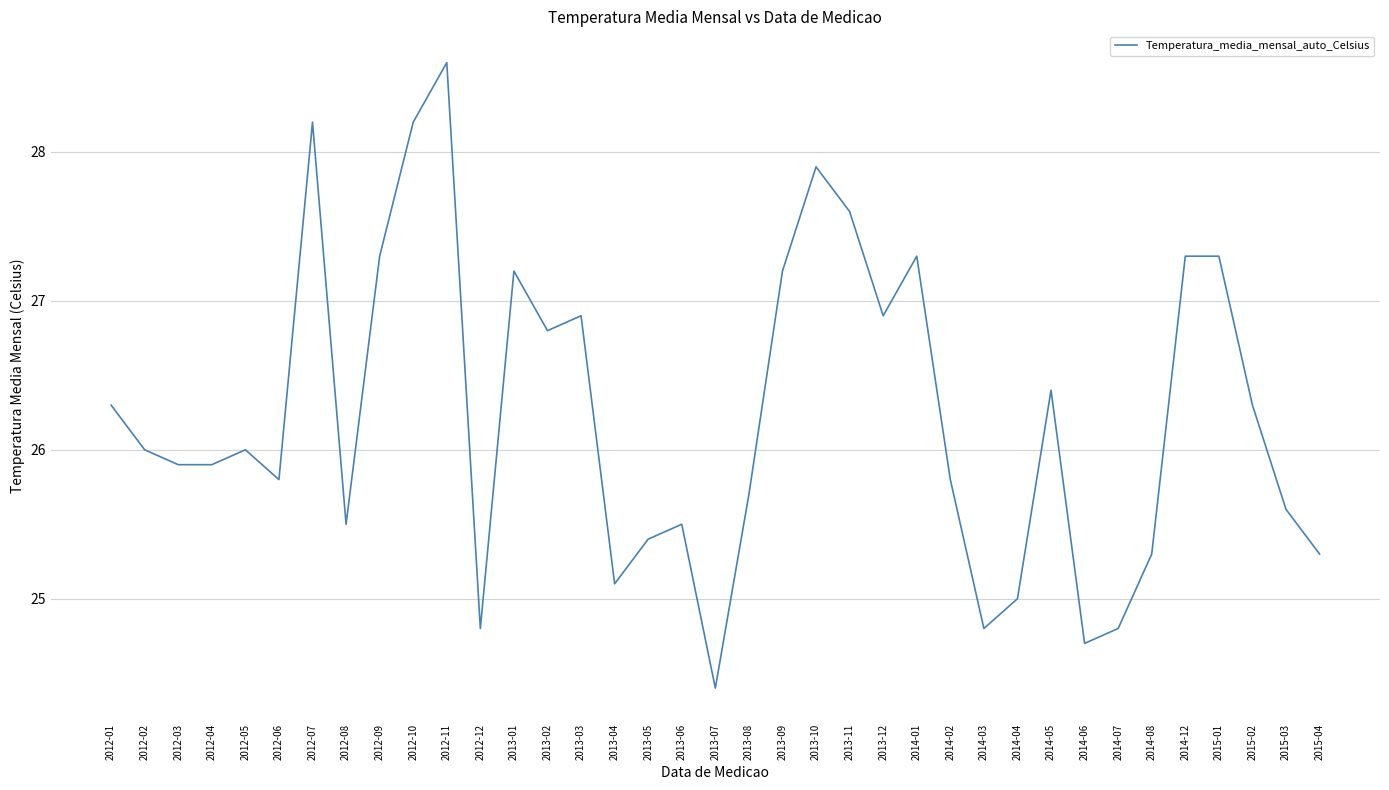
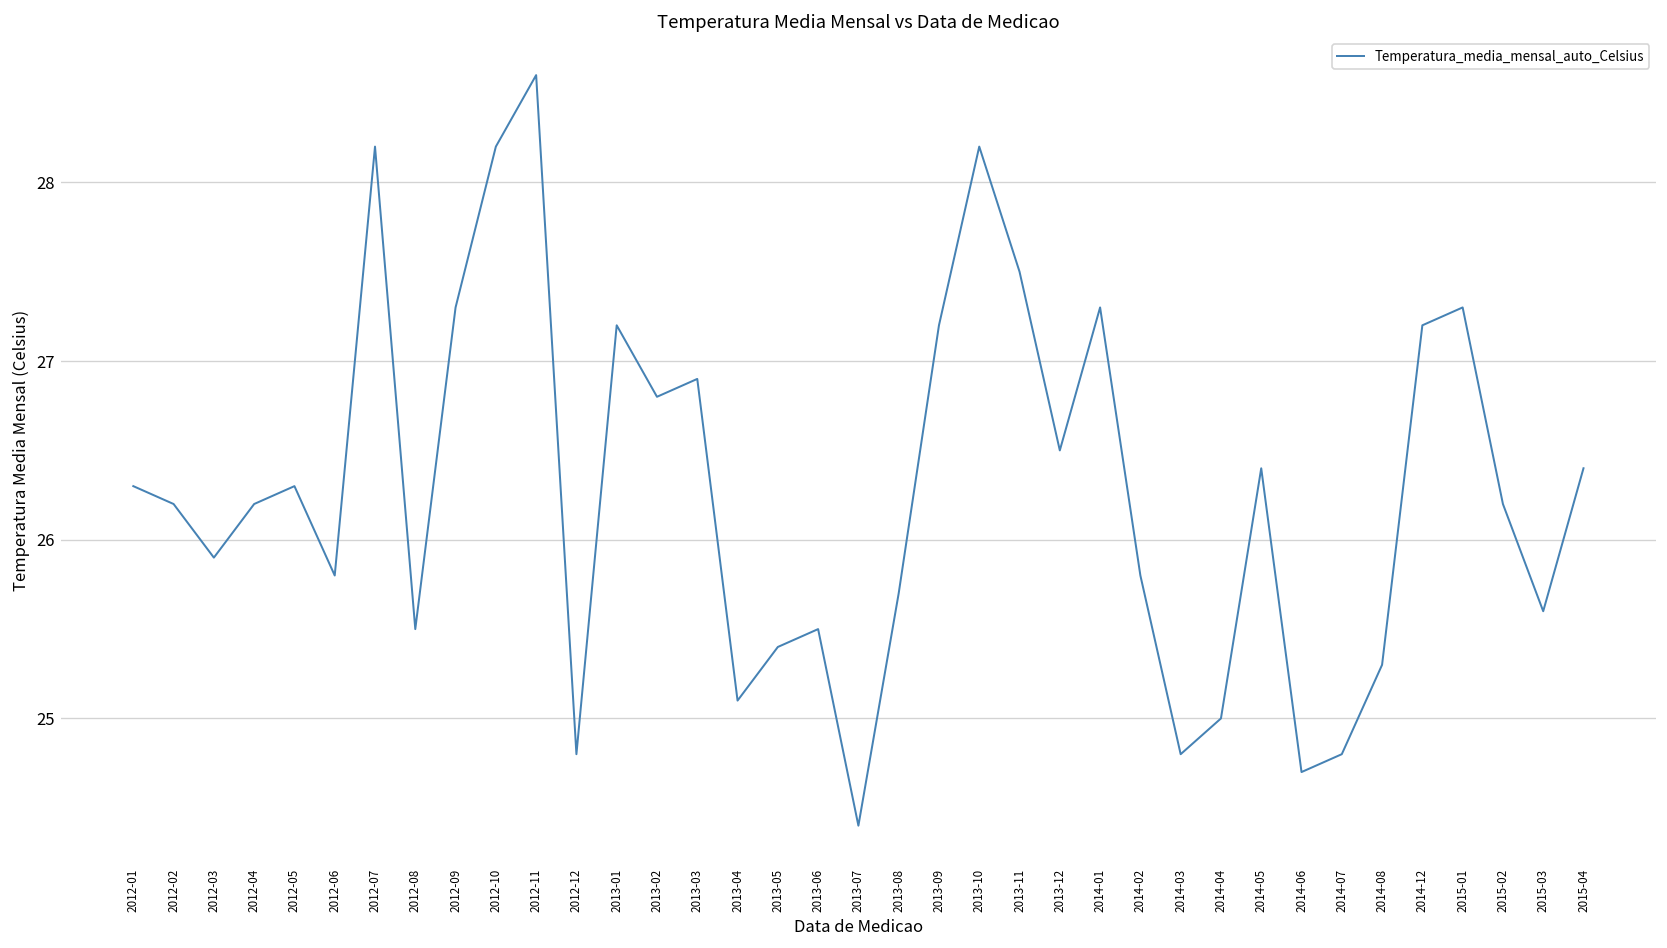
  {
    "2012-01": 26.3,
-   "2012-02": 26.0,
+   "2012-02": 26.2,
    "2012-03": 25.9,
-   "2012-04": 25.9,
-   "2012-05": 26.0,
+   "2012-04": 26.2,
+   "2012-05": 26.3,
    "2012-06": 25.8,
    "2012-07": 28.2,
    "2012-08": 25.5,
    "2012-09": 27.3,
    "2012-10": 28.2,
    "2012-11": 28.6,
    "2012-12": 24.8,
    "2013-01": 27.2,
    "2013-02": 26.8,
    "2013-03": 26.9,
    "2013-04": 25.1,
    "2013-05": 25.4,
    "2013-06": 25.5,
    "2013-07": 24.4,
    "2013-08": 25.7,
    "2013-09": 27.2,
-   "2013-10": 27.9,
-   "2013-11": 27.6,
-   "2013-12": 26.9,
+   "2013-10": 28.2,
+   "2013-11": 27.5,
+   "2013-12": 26.5,
    "2014-01": 27.3,
    "2014-02": 25.8,
    "2014-03": 24.8,
    "2014-04": 25.0,
    "2014-05": 26.4,
    "2014-06": 24.7,
    "2014-07": 24.8,
    "2014-08": 25.3,
-   "2014-12": 27.3,
+   "2014-12": 27.2,
    "2015-01": 27.3,
-   "2015-02": 26.3,
+   "2015-02": 26.2,
    "2015-03": 25.6,
-   "2015-04": 25.3
+   "2015-04": 26.4
  }
